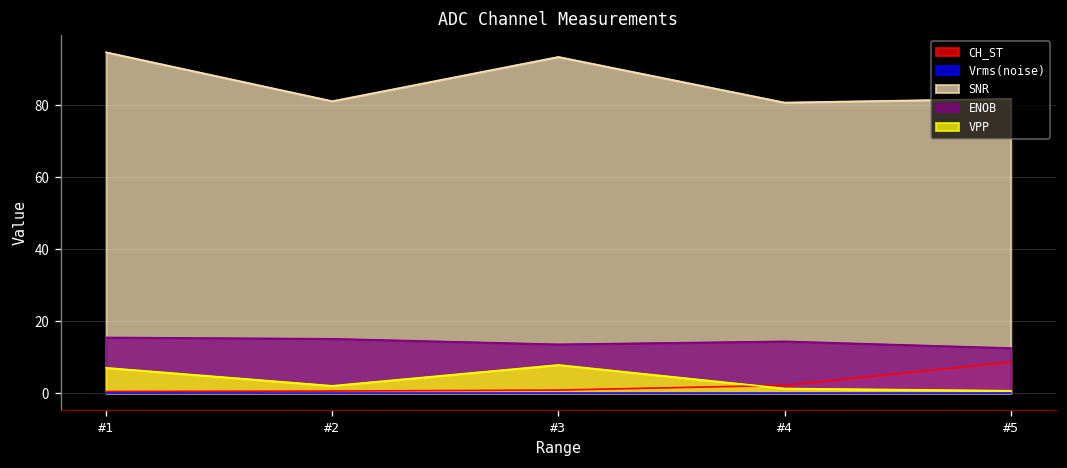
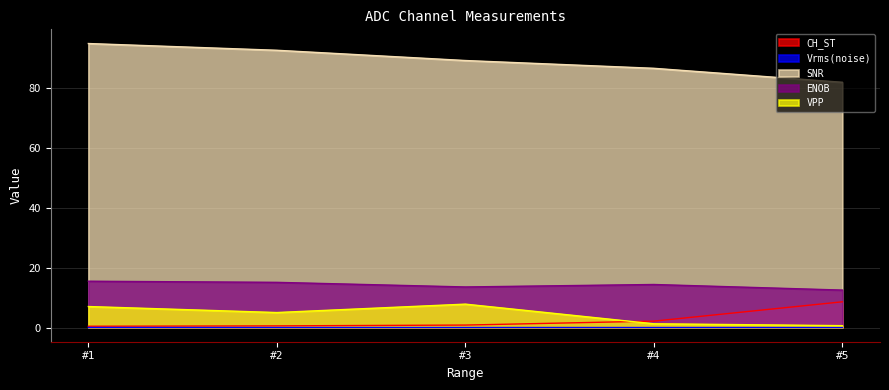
  {
    "CH_ST": {
      "#4": 2,
      "#5": 9
    },
    "Vrms(noise)": {
      "#4": 0
    },
    "SNR": {
      "#1": 95,
-     "#2": 81,
-     "#3": 93,
-     "#4": 81
+     "#2": 92,
+     "#3": 89,
+     "#4": 86
    },
    "ENOB": {
      "#1": 15,
      "#2": 15,
      "#3": 14,
      "#4": 14,
      "#5": 12
    },
    "VPP": {
      "#1": 7,
-     "#2": 2,
+     "#2": 5,
      "#3": 8,
      "#4": 1
    }
  }
